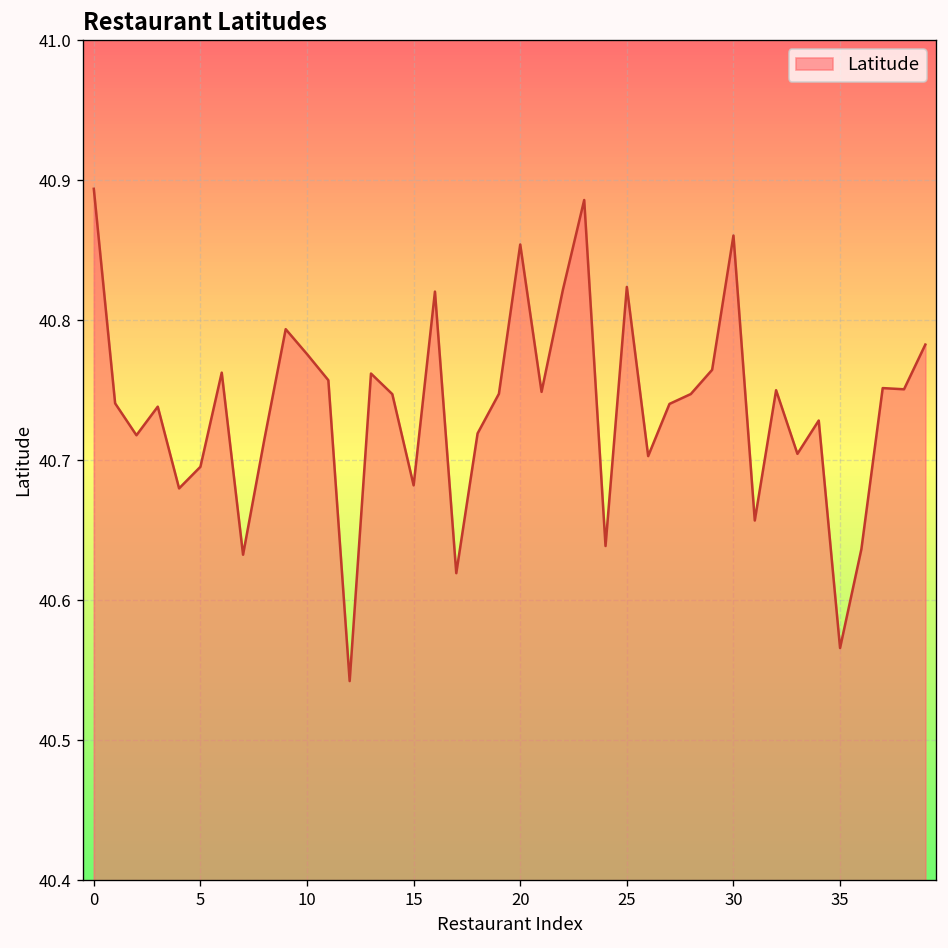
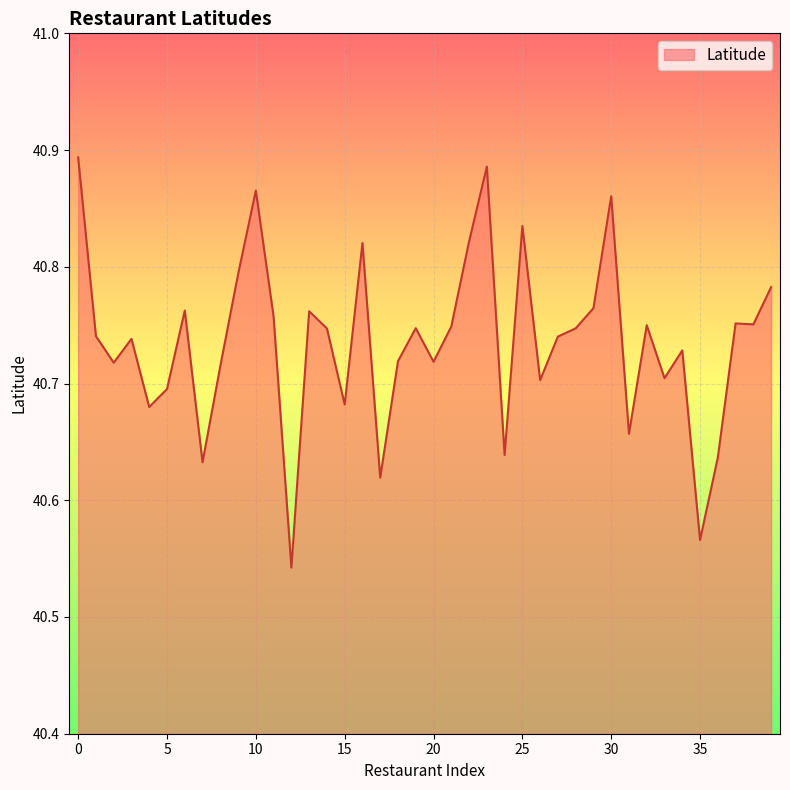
  {
    "0": 40.894,
    "5": 40.695,
-   "10": 40.776,
+   "10": 40.865,
    "15": 40.682,
-   "20": 40.854,
-   "25": 40.824,
+   "20": 40.719,
+   "25": 40.835,
    "30": 40.860,
    "35": 40.566
  }
